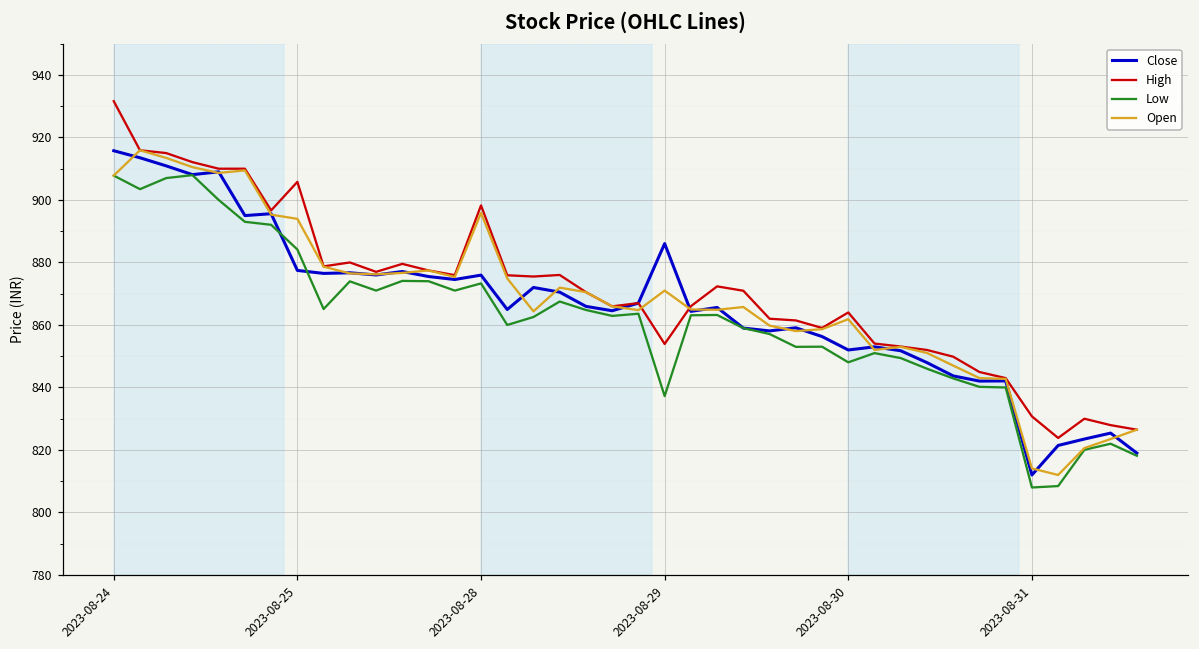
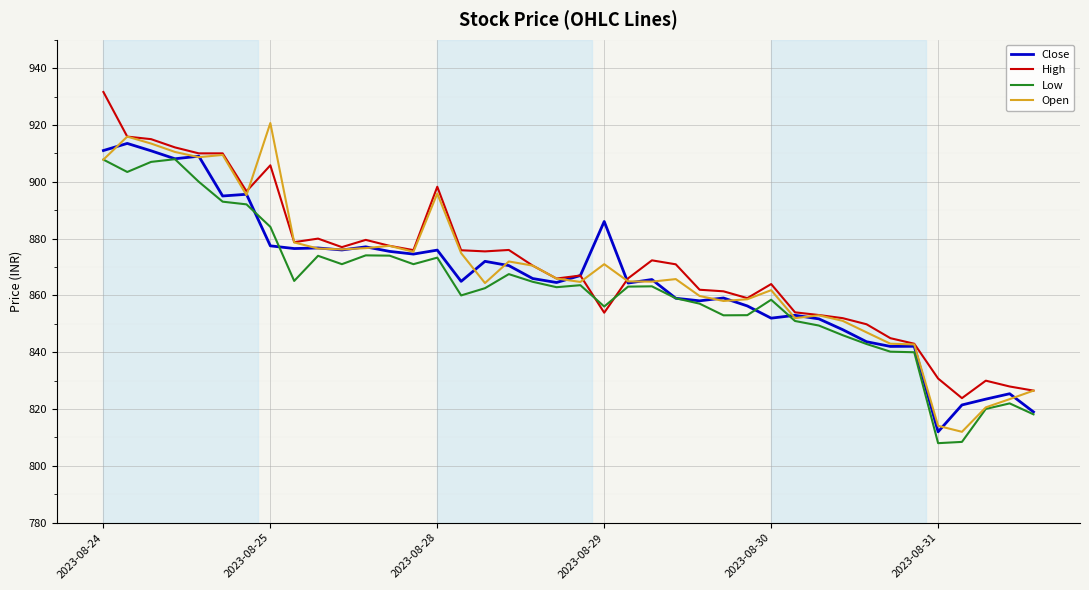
  {
    "Close": {
-     "2023-08-24": 916,
+     "2023-08-24": 911,
      "2023-08-25": 877,
      "2023-08-28": 876,
      "2023-08-29": 886,
      "2023-08-30": 852,
      "2023-08-31": 812
    },
    "High": {
      "2023-08-24": 932,
      "2023-08-25": 906,
      "2023-08-28": 898,
      "2023-08-29": 854,
      "2023-08-30": 864,
      "2023-08-31": 831
    },
    "Low": {
      "2023-08-25": 884,
      "2023-08-28": 873,
-     "2023-08-29": 837,
-     "2023-08-30": 848,
+     "2023-08-29": 856,
+     "2023-08-30": 858,
      "2023-08-31": 808
    },
    "Open": {
-     "2023-08-25": 894,
+     "2023-08-25": 921,
      "2023-08-28": 896,
      "2023-08-29": 871,
      "2023-08-30": 862,
      "2023-08-31": 814
    }
  }
